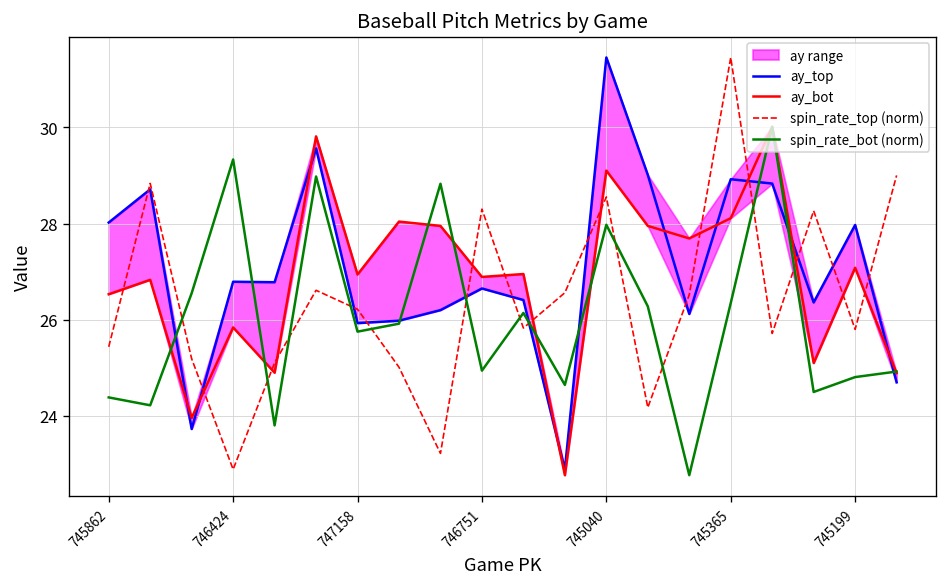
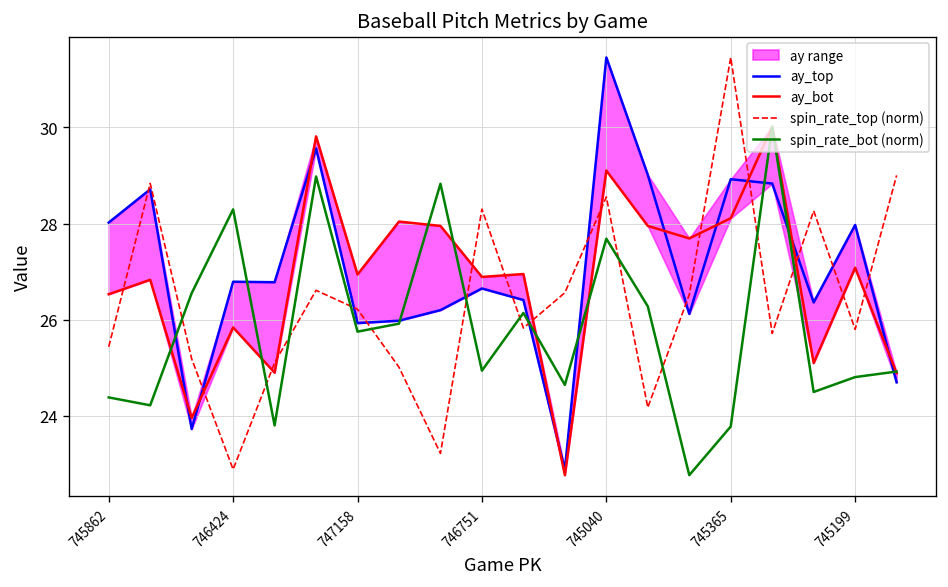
  {
    "ay_top": {
      "747158": 25.9,
      "746751": 26.7
    },
    "spin_rate_bot (norm)": {
      "745862": 24.4,
-     "746424": 29.3,
+     "746424": 28.3,
      "747158": 25.8,
      "746751": 24.9,
-     "745040": 28.0,
-     "745365": 26.3,
+     "745040": 27.7,
+     "745365": 23.8,
      "745199": 24.8
    }
  }
